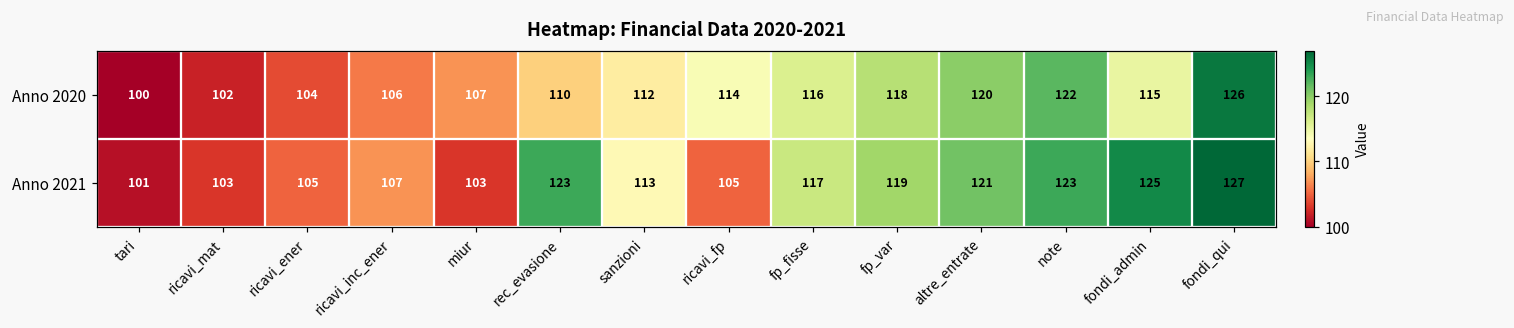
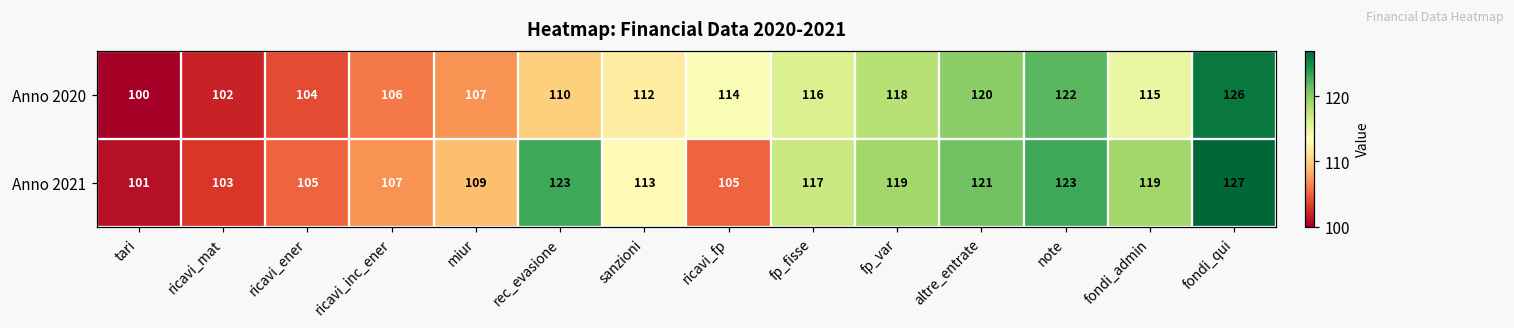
  {
    "Anno 2020": {
      "tari": 100,
      "ricavi_mat": 102,
      "ricavi_ener": 104,
      "ricavi_inc_ener": 106,
      "miur": 107,
      "rec_evasione": 110,
      "sanzioni": 112,
      "ricavi_fp": 114,
      "fp_fisse": 116,
      "fp_var": 118,
      "altre_entrate": 120,
      "note": 122,
      "fondi_admin": 115,
      "fondi_qui": 126
    },
    "Anno 2021": {
      "tari": 101,
      "ricavi_mat": 103,
      "ricavi_ener": 105,
      "ricavi_inc_ener": 107,
-     "miur": 103,
+     "miur": 109,
      "rec_evasione": 123,
      "sanzioni": 113,
      "ricavi_fp": 105,
      "fp_fisse": 117,
      "fp_var": 119,
      "altre_entrate": 121,
      "note": 123,
-     "fondi_admin": 125,
+     "fondi_admin": 119,
      "fondi_qui": 127
    }
  }
